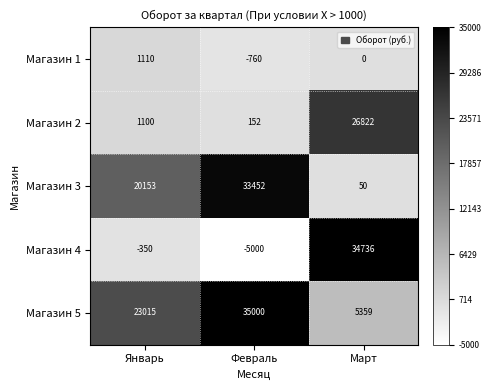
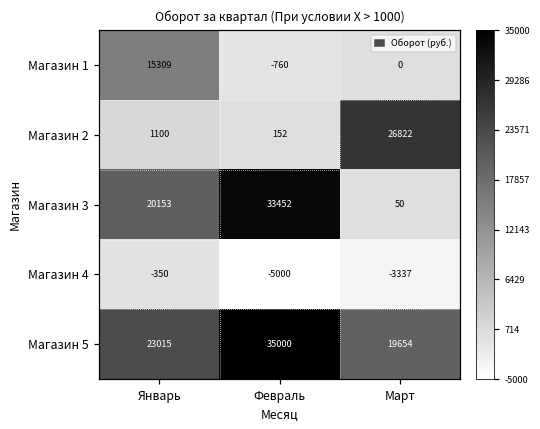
  {
    "Магазин 1": {
-     "Январь": 1110,
+     "Январь": 15309,
      "Февраль": -760,
      "Март": 0
    },
    "Магазин 2": {
      "Январь": 1100,
      "Февраль": 152,
      "Март": 26822
    },
    "Магазин 3": {
      "Январь": 20153,
      "Февраль": 33452,
      "Март": 50
    },
    "Магазин 4": {
      "Январь": -350,
      "Февраль": -5000,
-     "Март": 34736
+     "Март": -3337
    },
    "Магазин 5": {
      "Январь": 23015,
      "Февраль": 35000,
-     "Март": 5359
+     "Март": 19654
    }
  }
